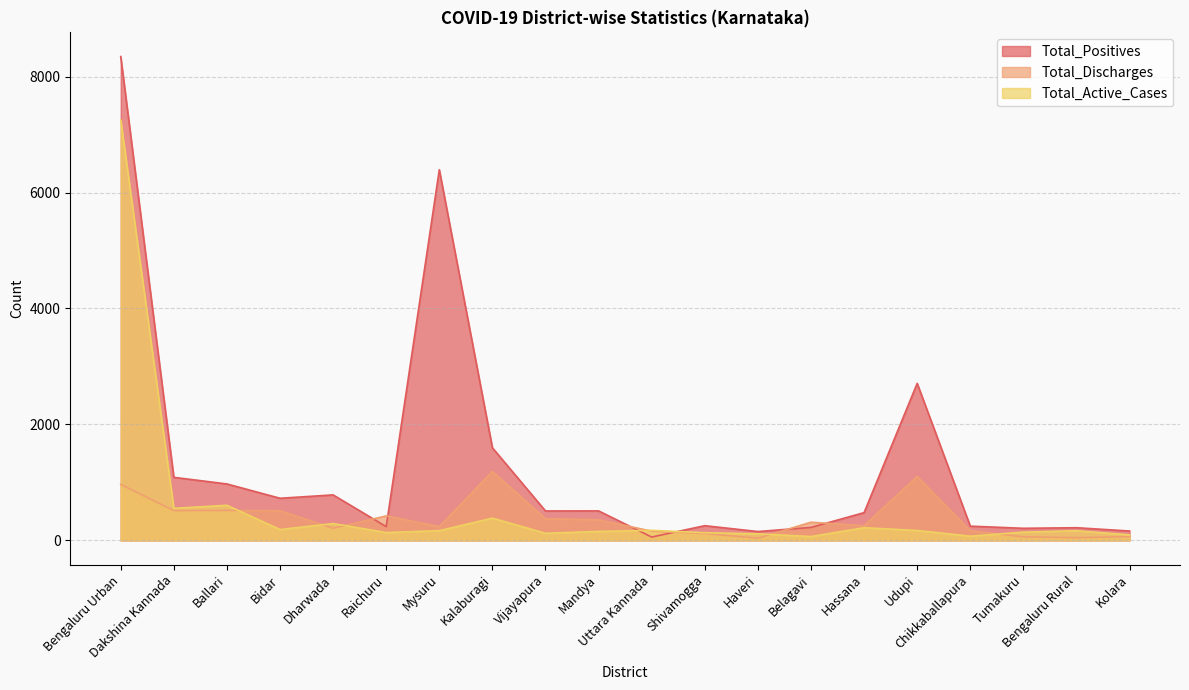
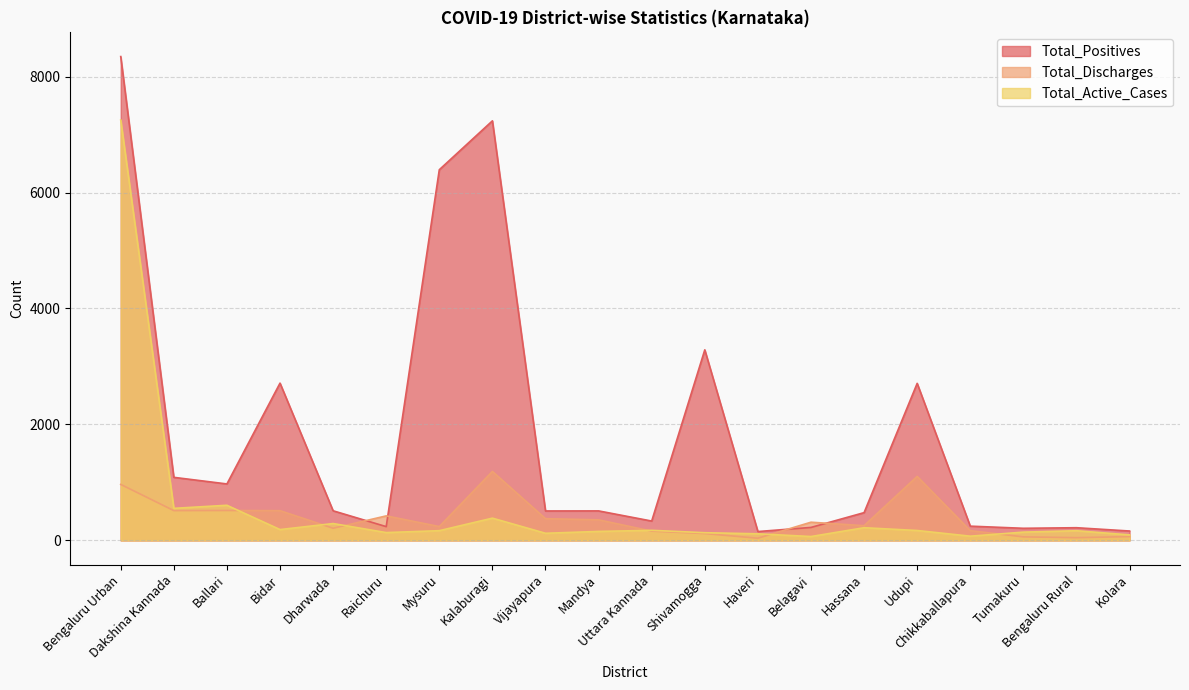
  {
    "Total_Positives": {
      "Bengaluru Urban": 8300,
      "Dakshina Kannada": 1100,
      "Ballari": 1000,
-     "Bidar": 700,
-     "Dharwada": 800,
+     "Bidar": 2700,
+     "Dharwada": 500,
      "Raichuru": 200,
      "Mysuru": 6400,
-     "Kalaburagi": 1600,
+     "Kalaburagi": 7200,
      "Vijayapura": 500,
      "Mandya": 500,
-     "Uttara Kannada": 100,
-     "Shivamogga": 300,
+     "Uttara Kannada": 300,
+     "Shivamogga": 3300,
      "Belagavi": 200,
      "Hassana": 500,
      "Udupi": 2700,
      "Chikkaballapura": 200,
      "Tumakuru": 200,
      "Bengaluru Rural": 200,
      "Kolara": 200
    }
  }
